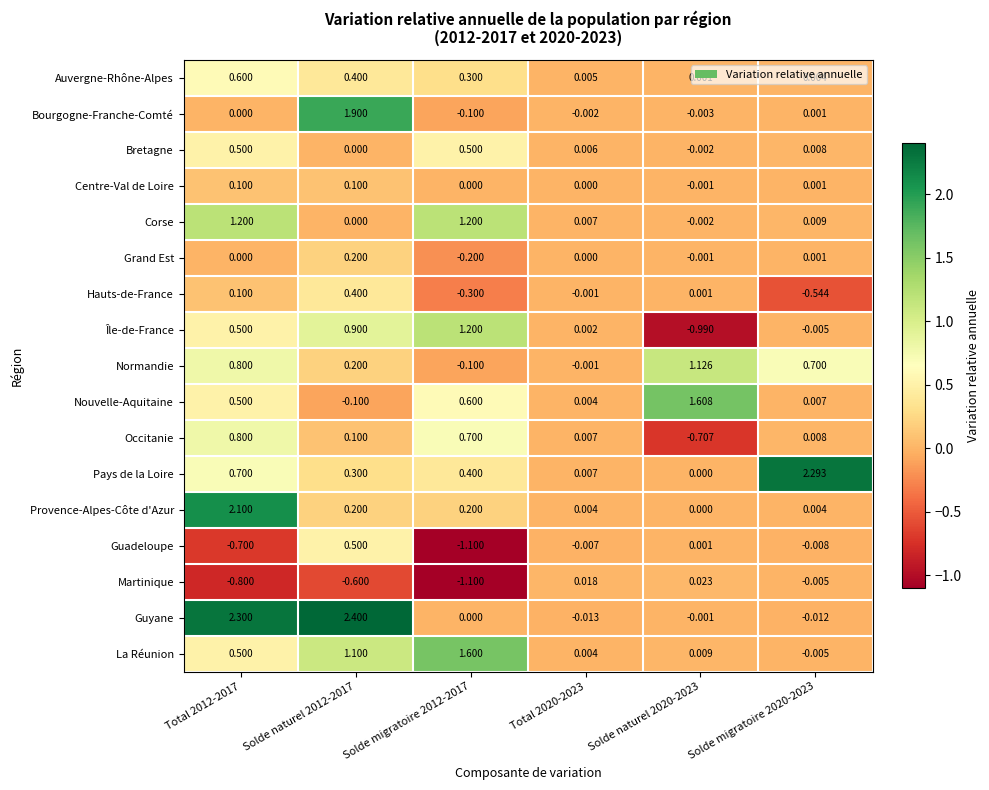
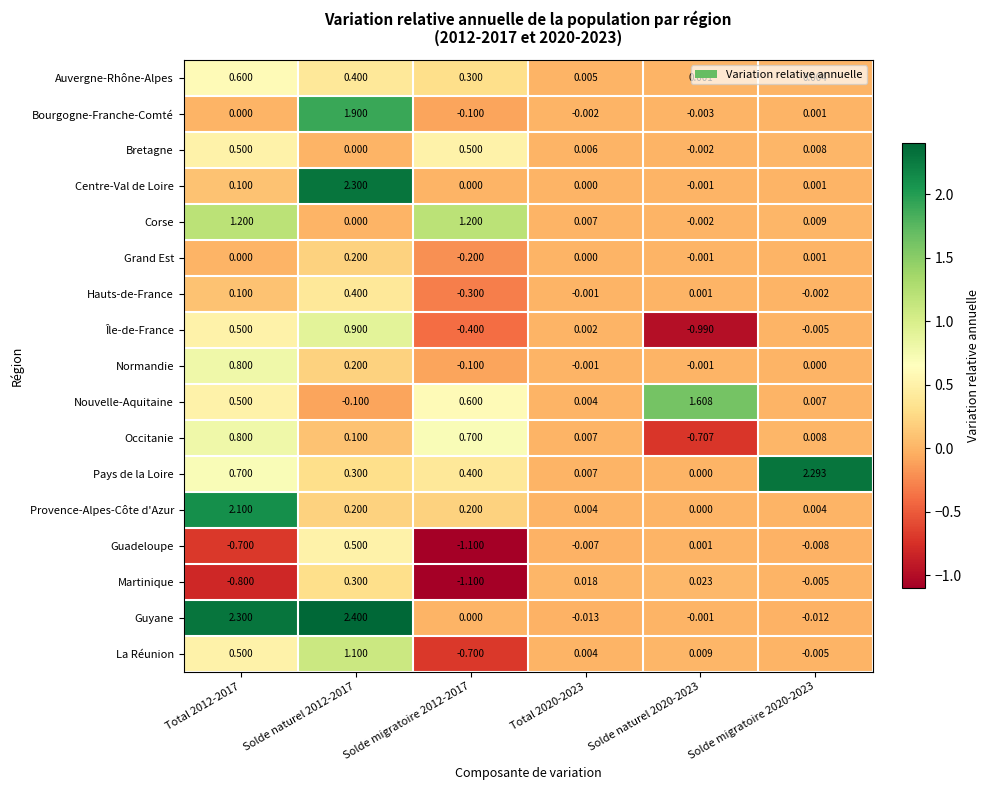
  {
    "Auvergne-Rhône-Alpes": {
      "Total 2012-2017": 0.600,
      "Solde naturel 2012-2017": 0.400,
      "Solde migratoire 2012-2017": 0.300,
      "Total 2020-2023": 0.005
    },
    "Bourgogne-Franche-Comté": {
      "Total 2012-2017": 0.000,
      "Solde naturel 2012-2017": 1.900,
      "Solde migratoire 2012-2017": -0.100,
      "Total 2020-2023": -0.002,
      "Solde naturel 2020-2023": -0.003,
      "Solde migratoire 2020-2023": 0.001
    },
    "Bretagne": {
      "Total 2012-2017": 0.500,
      "Solde naturel 2012-2017": 0.000,
      "Solde migratoire 2012-2017": 0.500,
      "Total 2020-2023": 0.006,
      "Solde naturel 2020-2023": -0.002,
      "Solde migratoire 2020-2023": 0.008
    },
    "Centre-Val de Loire": {
      "Total 2012-2017": 0.100,
-     "Solde naturel 2012-2017": 0.100,
+     "Solde naturel 2012-2017": 2.300,
      "Solde migratoire 2012-2017": 0.000,
      "Total 2020-2023": 0.000,
      "Solde naturel 2020-2023": -0.001,
      "Solde migratoire 2020-2023": 0.001
    },
    "Corse": {
      "Total 2012-2017": 1.200,
      "Solde naturel 2012-2017": 0.000,
      "Solde migratoire 2012-2017": 1.200,
      "Total 2020-2023": 0.007,
      "Solde naturel 2020-2023": -0.002,
      "Solde migratoire 2020-2023": 0.009
    },
    "Grand Est": {
      "Total 2012-2017": 0.000,
      "Solde naturel 2012-2017": 0.200,
      "Solde migratoire 2012-2017": -0.200,
      "Total 2020-2023": 0.000,
      "Solde naturel 2020-2023": -0.001,
      "Solde migratoire 2020-2023": 0.001
    },
    "Hauts-de-France": {
      "Total 2012-2017": 0.100,
      "Solde naturel 2012-2017": 0.400,
      "Solde migratoire 2012-2017": -0.300,
      "Total 2020-2023": -0.001,
      "Solde naturel 2020-2023": 0.001,
-     "Solde migratoire 2020-2023": -0.544
+     "Solde migratoire 2020-2023": -0.002
    },
    "Île-de-France": {
      "Total 2012-2017": 0.500,
      "Solde naturel 2012-2017": 0.900,
-     "Solde migratoire 2012-2017": 1.200,
+     "Solde migratoire 2012-2017": -0.400,
      "Total 2020-2023": 0.002,
      "Solde naturel 2020-2023": -0.990,
      "Solde migratoire 2020-2023": -0.005
    },
    "Normandie": {
      "Total 2012-2017": 0.800,
      "Solde naturel 2012-2017": 0.200,
      "Solde migratoire 2012-2017": -0.100,
      "Total 2020-2023": -0.001,
-     "Solde naturel 2020-2023": 1.126,
-     "Solde migratoire 2020-2023": 0.700
+     "Solde naturel 2020-2023": -0.001,
+     "Solde migratoire 2020-2023": 0.000
    },
    "Nouvelle-Aquitaine": {
      "Total 2012-2017": 0.500,
      "Solde naturel 2012-2017": -0.100,
      "Solde migratoire 2012-2017": 0.600,
      "Total 2020-2023": 0.004,
      "Solde naturel 2020-2023": 1.608,
      "Solde migratoire 2020-2023": 0.007
    },
    "Occitanie": {
      "Total 2012-2017": 0.800,
      "Solde naturel 2012-2017": 0.100,
      "Solde migratoire 2012-2017": 0.700,
      "Total 2020-2023": 0.007,
      "Solde naturel 2020-2023": -0.707,
      "Solde migratoire 2020-2023": 0.008
    },
    "Pays de la Loire": {
      "Total 2012-2017": 0.700,
      "Solde naturel 2012-2017": 0.300,
      "Solde migratoire 2012-2017": 0.400,
      "Total 2020-2023": 0.007,
      "Solde naturel 2020-2023": 0.000,
      "Solde migratoire 2020-2023": 2.293
    },
    "Provence-Alpes-Côte d'Azur": {
      "Total 2012-2017": 2.100,
      "Solde naturel 2012-2017": 0.200,
      "Solde migratoire 2012-2017": 0.200,
      "Total 2020-2023": 0.004,
      "Solde naturel 2020-2023": 0.000,
      "Solde migratoire 2020-2023": 0.004
    },
    "Guadeloupe": {
      "Total 2012-2017": -0.700,
      "Solde naturel 2012-2017": 0.500,
      "Solde migratoire 2012-2017": -1.100,
      "Total 2020-2023": -0.007,
      "Solde naturel 2020-2023": 0.001,
      "Solde migratoire 2020-2023": -0.008
    },
    "Martinique": {
      "Total 2012-2017": -0.800,
-     "Solde naturel 2012-2017": -0.600,
+     "Solde naturel 2012-2017": 0.300,
      "Solde migratoire 2012-2017": -1.100,
      "Total 2020-2023": 0.018,
      "Solde naturel 2020-2023": 0.023,
      "Solde migratoire 2020-2023": -0.005
    },
    "Guyane": {
      "Total 2012-2017": 2.300,
      "Solde naturel 2012-2017": 2.400,
      "Solde migratoire 2012-2017": 0.000,
      "Total 2020-2023": -0.013,
      "Solde naturel 2020-2023": -0.001,
      "Solde migratoire 2020-2023": -0.012
    },
    "La Réunion": {
      "Total 2012-2017": 0.500,
      "Solde naturel 2012-2017": 1.100,
-     "Solde migratoire 2012-2017": 1.600,
+     "Solde migratoire 2012-2017": -0.700,
      "Total 2020-2023": 0.004,
      "Solde naturel 2020-2023": 0.009,
      "Solde migratoire 2020-2023": -0.005
    }
  }
